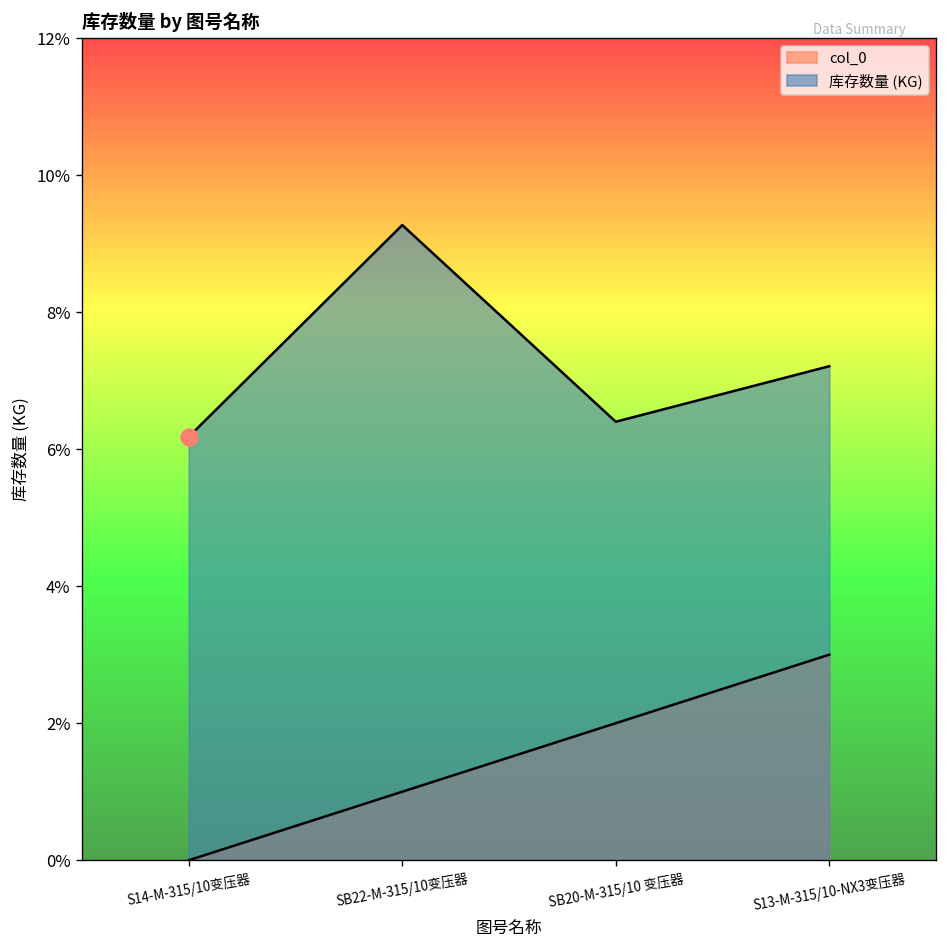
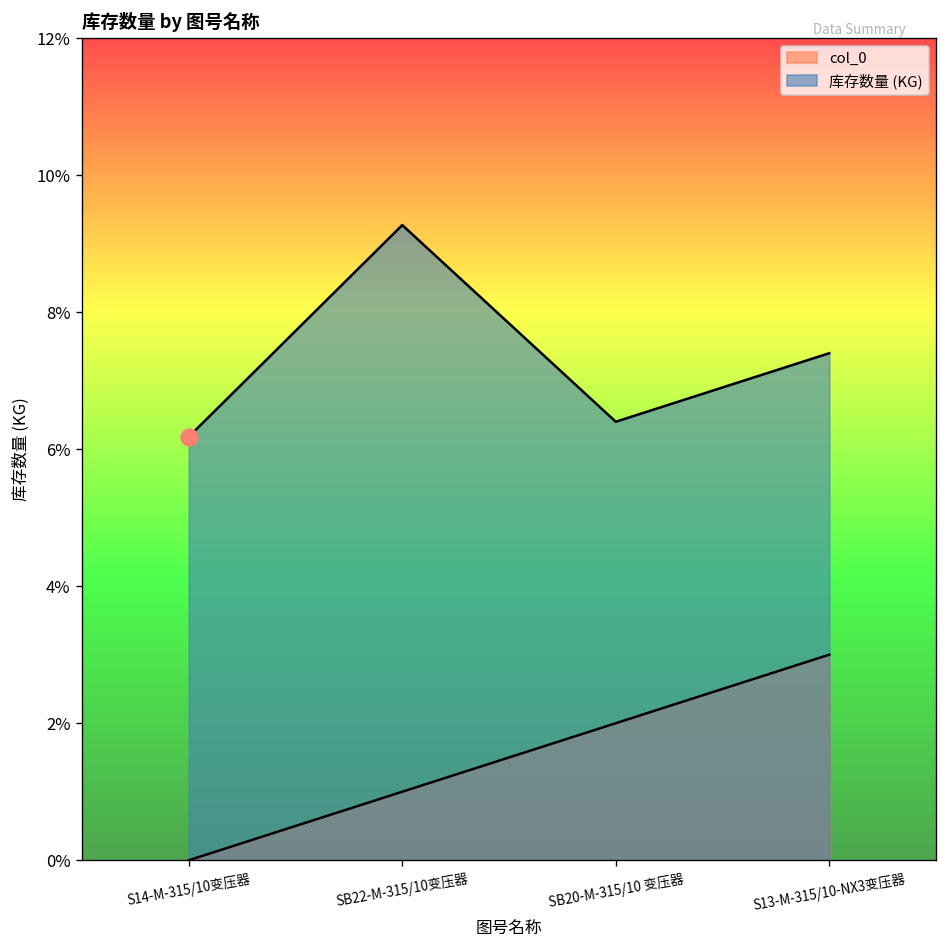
  {
    "库存数量 (KG)": {
      "SB22-M-315/10变压器": "9.3%",
      "SB20-M-315/10 变压器": "6.4%",
-     "S13-M-315/10-NX3变压器": "7.2%"
+     "S13-M-315/10-NX3变压器": "7.4%"
    }
  }
